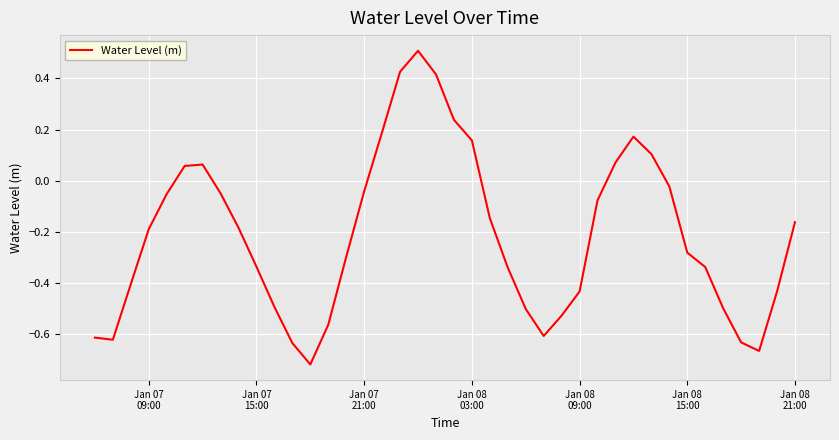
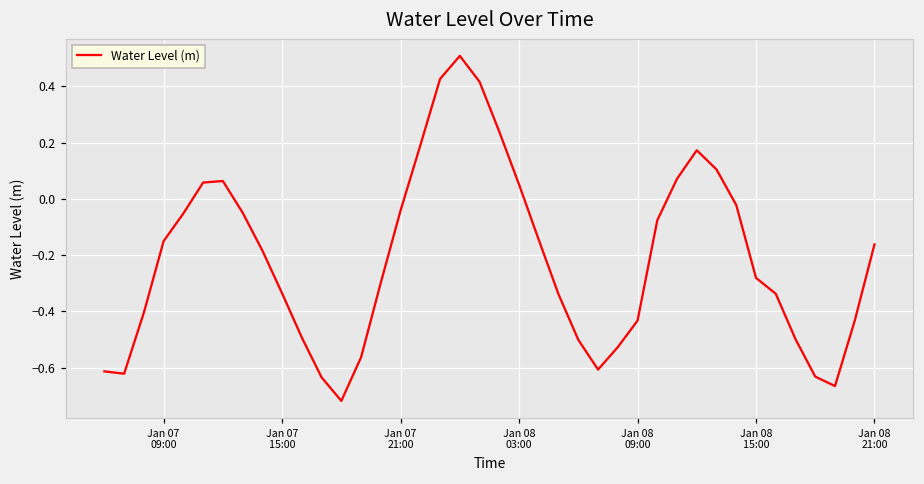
  {
-   "Jan 07 09:00": -0.19,
+   "Jan 07 09:00": -0.15,
    "Jan 07 15:00": -0.34,
    "Jan 07 21:00": -0.04,
-   "Jan 08 03:00": 0.16,
+   "Jan 08 03:00": 0.05,
    "Jan 08 09:00": -0.43,
    "Jan 08 15:00": -0.28,
    "Jan 08 21:00": -0.16
  }
